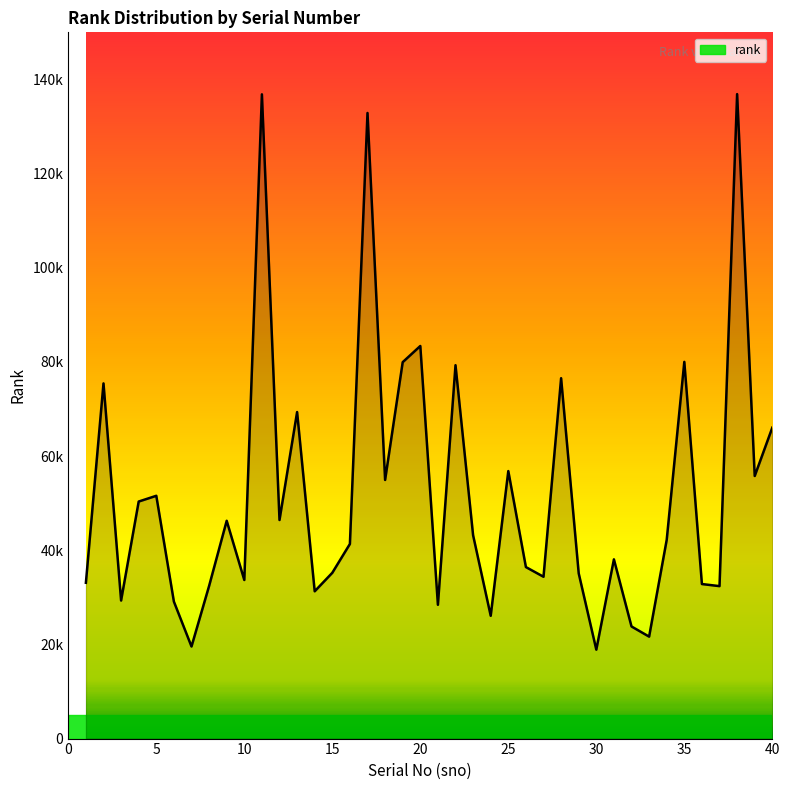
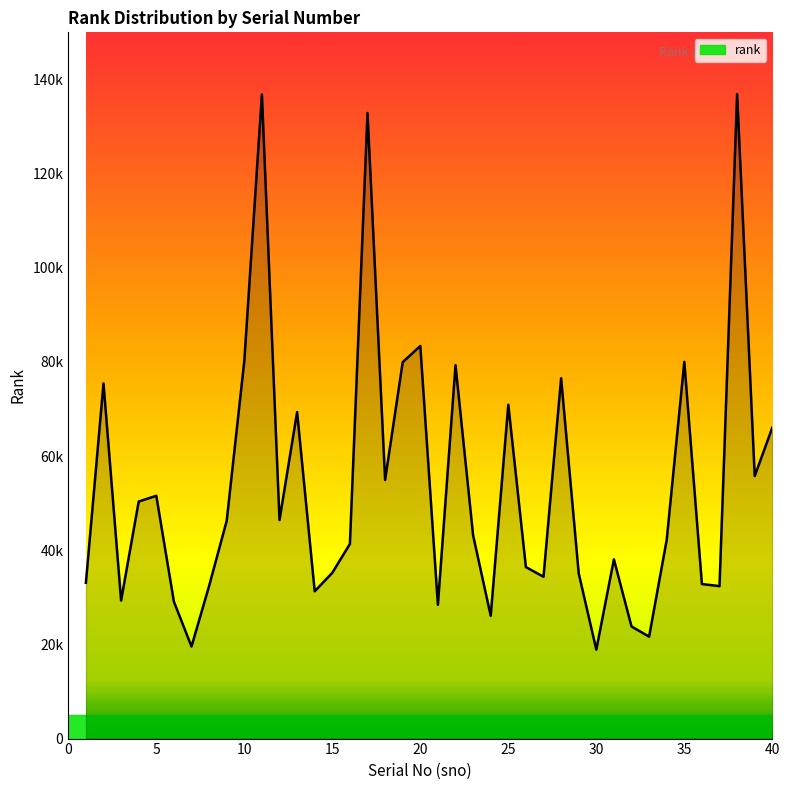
  {
    "5": 52000,
-   "10": 34000,
+   "10": 80000,
    "15": 35000,
    "20": 83000,
-   "25": 57000,
+   "25": 71000,
    "30": 19000,
    "35": 80000,
    "40": 66000
  }
